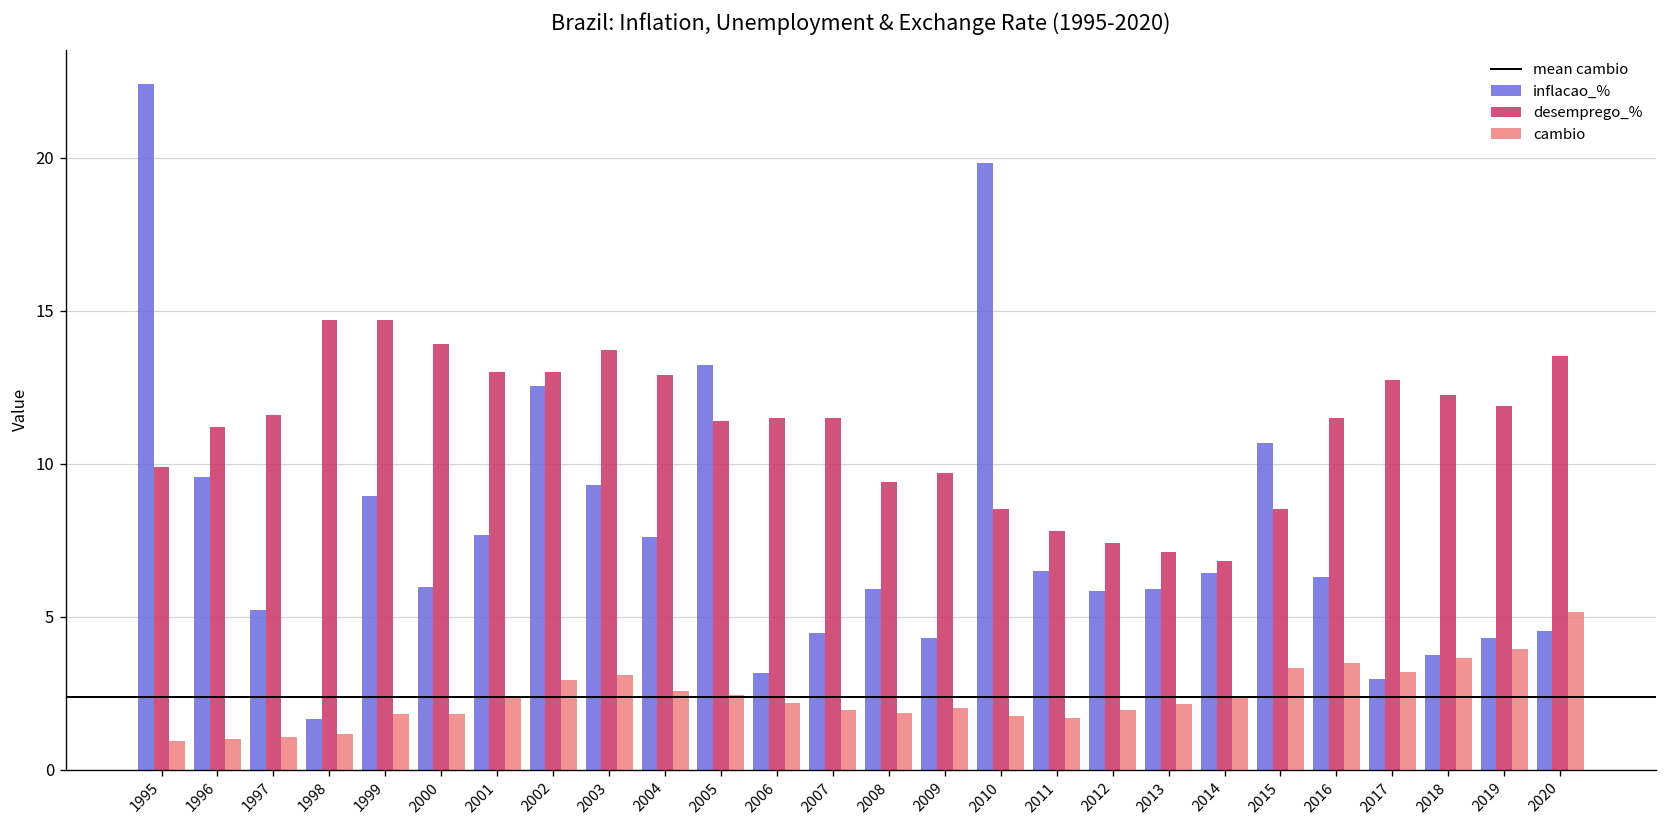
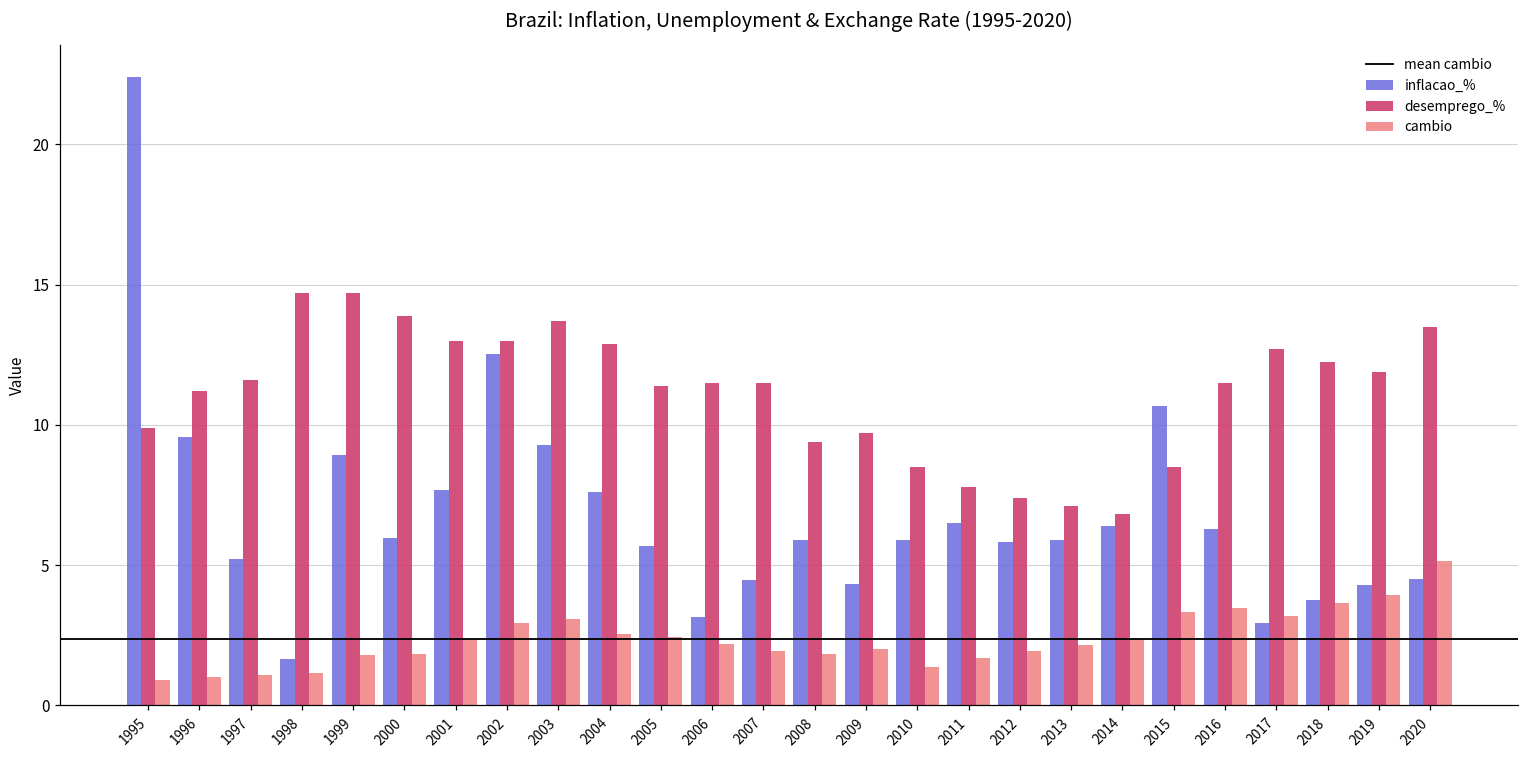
  {
    "inflacao_%": {
      "1995": 22.4,
      "1996": 9.6,
      "1997": 5.2,
      "1998": 1.7,
      "1999": 8.9,
      "2000": 6.0,
      "2001": 7.7,
      "2002": 12.5,
      "2003": 9.3,
      "2004": 7.6,
-     "2005": 13.2,
+     "2005": 5.7,
      "2006": 3.1,
      "2007": 4.5,
      "2008": 5.9,
      "2009": 4.3,
-     "2010": 19.8,
+     "2010": 5.9,
      "2011": 6.5,
      "2012": 5.8,
      "2013": 5.9,
      "2014": 6.4,
      "2015": 10.7,
      "2016": 6.3,
      "2017": 2.9,
      "2018": 3.7,
      "2019": 4.3,
      "2020": 4.5
    },
    "desemprego_%": {
      "1995": 9.9,
      "1996": 11.2,
      "1997": 11.6,
      "1998": 14.7,
      "1999": 14.7,
      "2000": 13.9,
      "2001": 13.0,
      "2002": 13.0,
      "2003": 13.7,
      "2004": 12.9,
      "2005": 11.4,
      "2006": 11.5,
      "2007": 11.5,
      "2008": 9.4,
      "2009": 9.7,
      "2010": 8.5,
      "2011": 7.8,
      "2012": 7.4,
      "2013": 7.1,
      "2014": 6.8,
      "2015": 8.5,
      "2016": 11.5,
      "2017": 12.7,
      "2018": 12.3,
      "2019": 11.9,
      "2020": 13.5
    },
    "cambio": {
      "1995": 0.9,
      "1996": 1.0,
      "1997": 1.1,
      "1998": 1.2,
      "1999": 1.8,
      "2000": 1.8,
      "2001": 2.4,
      "2002": 2.9,
      "2003": 3.1,
      "2004": 2.6,
      "2005": 2.4,
      "2006": 2.2,
      "2007": 1.9,
      "2008": 1.8,
      "2009": 2.0,
-     "2010": 1.8,
+     "2010": 1.4,
      "2011": 1.7,
      "2012": 2.0,
      "2013": 2.2,
      "2014": 2.4,
      "2015": 3.3,
      "2016": 3.5,
      "2017": 3.2,
      "2018": 3.7,
      "2019": 3.9,
      "2020": 5.2
    }
  }
